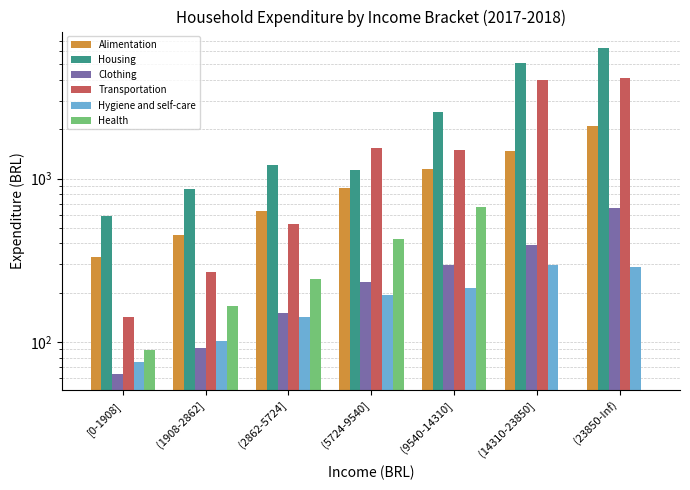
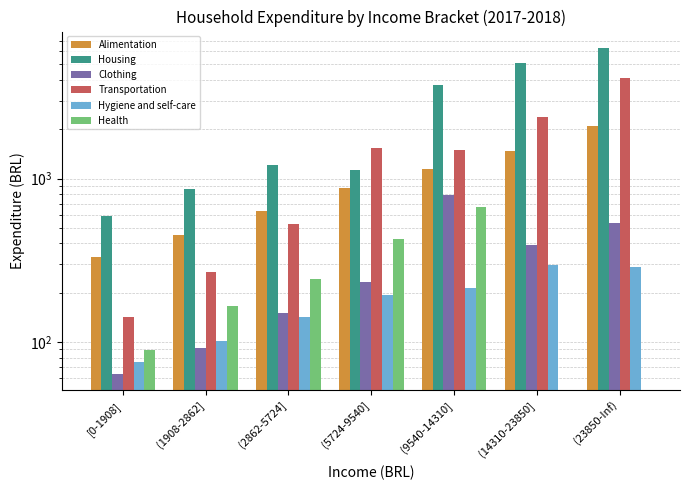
  {
    "Alimentation": {
      "[0-1908]": 330,
      "(1908-2862]": 450,
      "(2862-5724]": 630,
      "(5724-9540]": 900,
      "(9540-14310]": 1100,
      "(14310-23850]": 1500,
      "(23850-Inf)": 2100
    },
    "Housing": {
      "[0-1908]": 590,
      "(1908-2862]": 900,
      "(2862-5724]": 1200,
      "(5724-9540]": 1100,
-     "(9540-14310]": 2600,
+     "(9540-14310]": 3700,
      "(14310-23850]": 5100,
      "(23850-Inf)": 6300
    },
    "Clothing": {
      "[0-1908]": 63,
      "(1908-2862]": 90,
      "(2862-5724]": 150,
      "(5724-9540]": 230,
-     "(9540-14310]": 300,
+     "(9540-14310]": 800,
      "(14310-23850]": 390,
-     "(23850-Inf)": 660
+     "(23850-Inf)": 530
    },
    "Transportation": {
      "[0-1908]": 140,
      "(1908-2862]": 270,
      "(2862-5724]": 530,
      "(5724-9540]": 1500,
      "(9540-14310]": 1500,
-     "(14310-23850]": 4000,
+     "(14310-23850]": 2400,
      "(23850-Inf)": 4100
    },
    "Hygiene and self-care": {
      "[0-1908]": 80,
      "(1908-2862]": 100,
      "(2862-5724]": 140,
      "(5724-9540]": 190,
      "(9540-14310]": 210,
      "(14310-23850]": 300,
      "(23850-Inf)": 290
    },
    "Health": {
      "[0-1908]": 90,
      "(1908-2862]": 160,
      "(2862-5724]": 240,
      "(5724-9540]": 430,
      "(9540-14310]": 670
    }
  }
